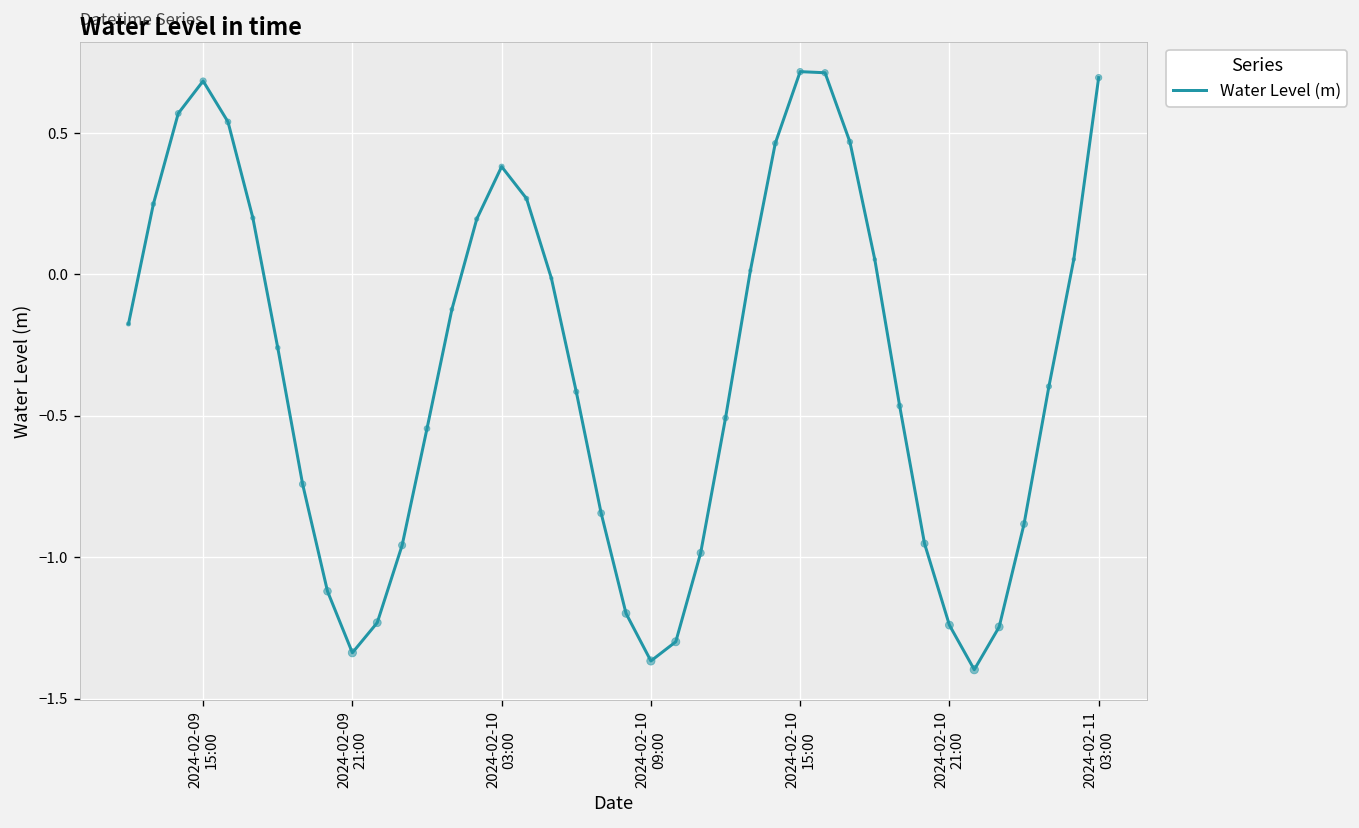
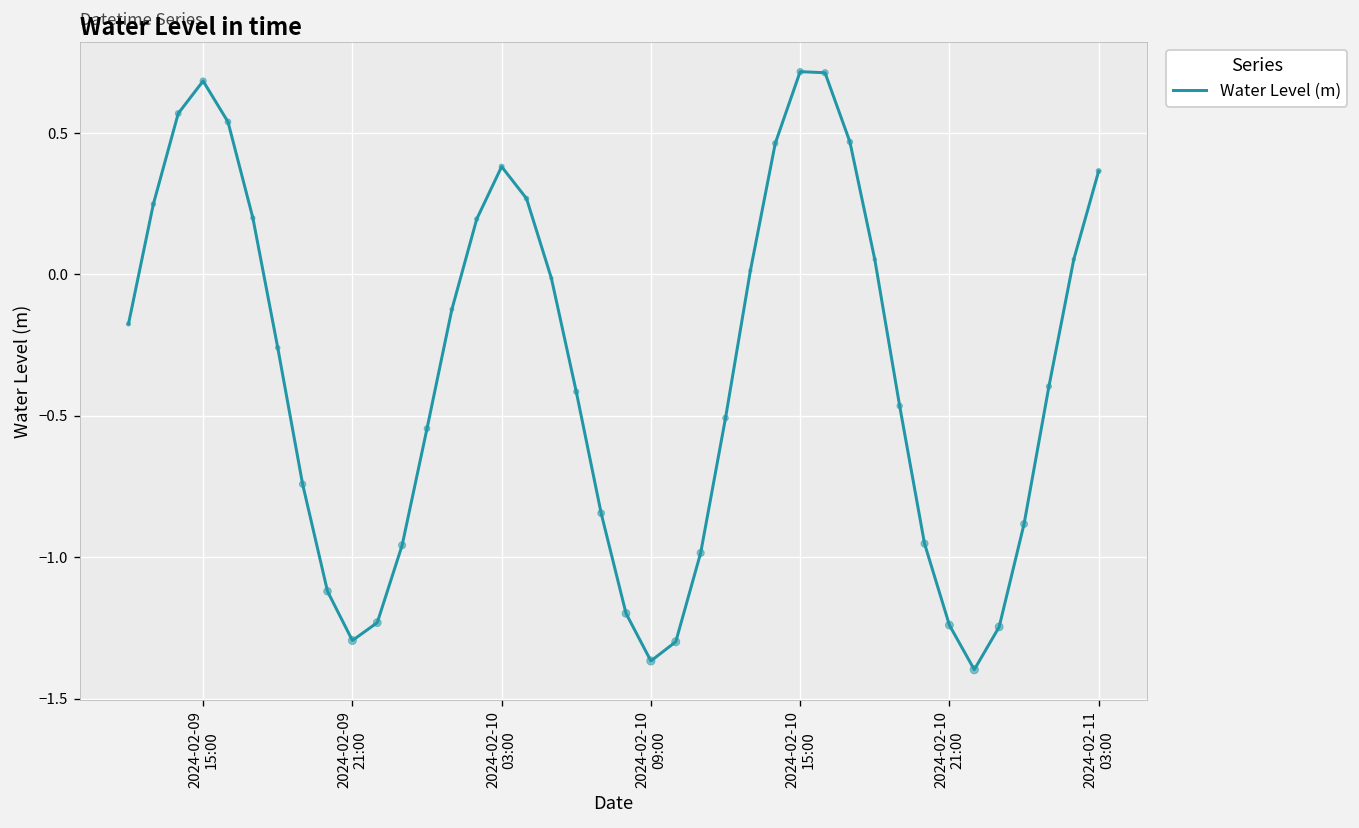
  {
    "2024-02-09 15:00": 0.68,
-   "2024-02-09 21:00": -1.34,
+   "2024-02-09 21:00": -1.29,
    "2024-02-10 03:00": 0.38,
    "2024-02-10 09:00": -1.37,
    "2024-02-10 15:00": 0.72,
    "2024-02-10 21:00": -1.24,
-   "2024-02-11 03:00": 0.69
+   "2024-02-11 03:00": 0.36
  }
